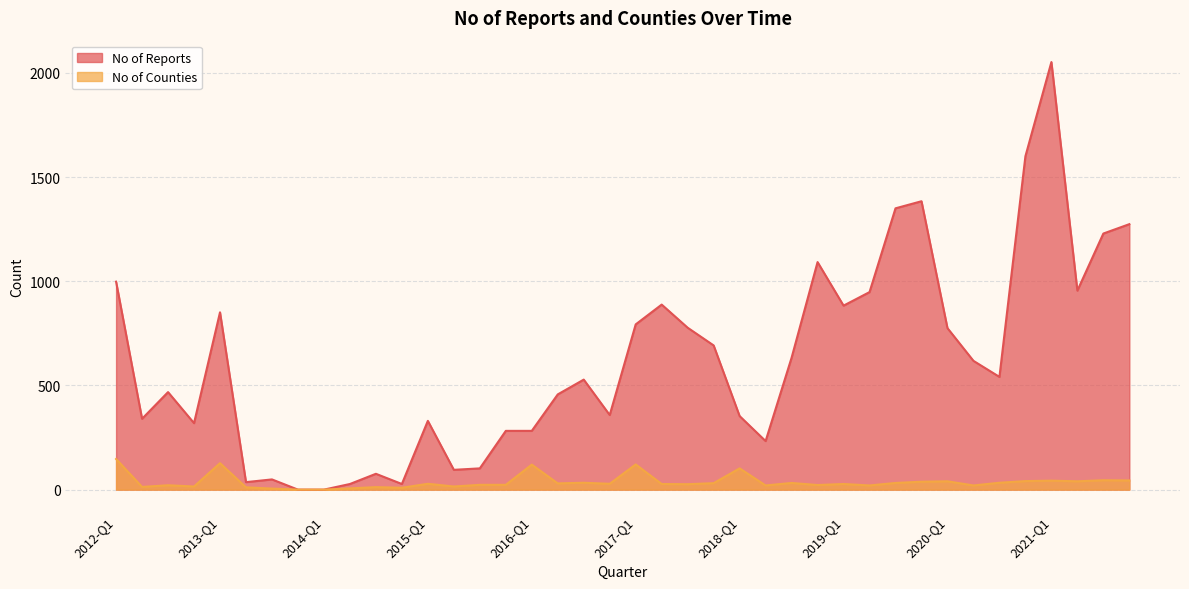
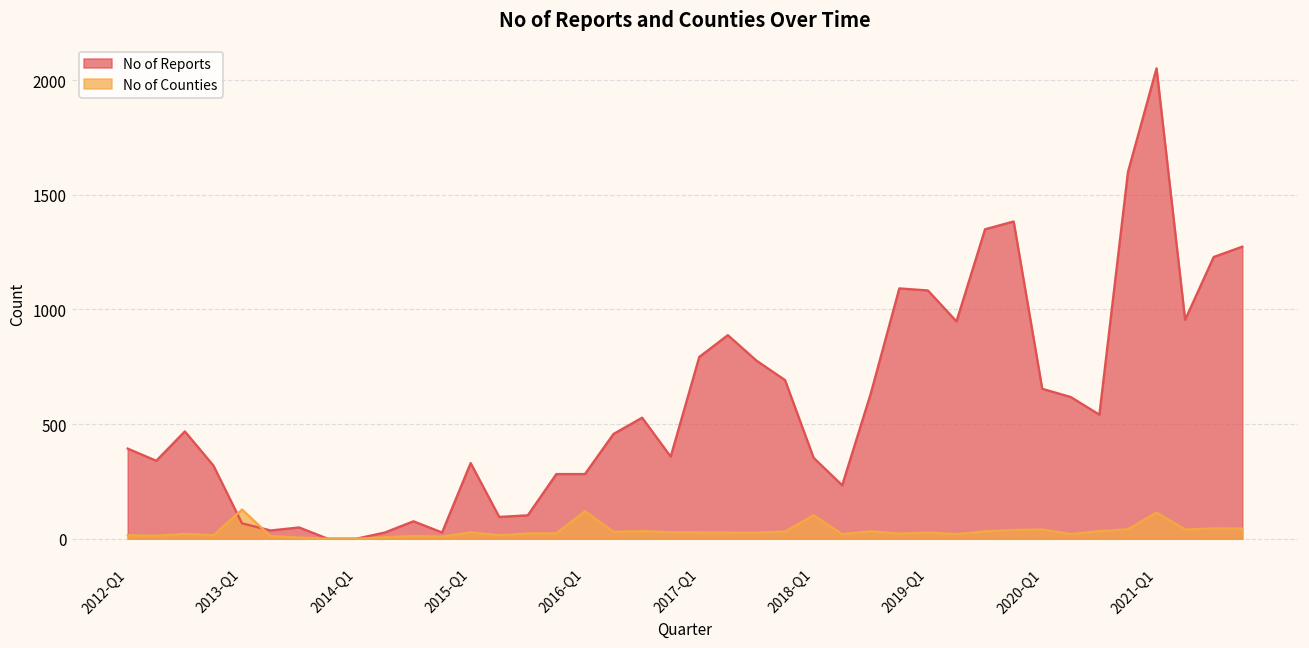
  {
    "No of Reports": {
-     "2012-Q1": 1000,
-     "2013-Q1": 850,
+     "2012-Q1": 390,
+     "2013-Q1": 70,
      "2015-Q1": 330,
      "2016-Q1": 280,
      "2017-Q1": 790,
      "2018-Q1": 350,
-     "2019-Q1": 880,
-     "2020-Q1": 780,
+     "2019-Q1": 1080,
+     "2020-Q1": 650,
      "2021-Q1": 2050
    },
    "No of Counties": {
-     "2012-Q1": 150,
+     "2012-Q1": 20,
      "2013-Q1": 130,
      "2015-Q1": 30,
      "2016-Q1": 120,
-     "2017-Q1": 120,
+     "2017-Q1": 30,
      "2018-Q1": 100,
      "2019-Q1": 30,
      "2020-Q1": 40,
-     "2021-Q1": 40
+     "2021-Q1": 110
    }
  }
